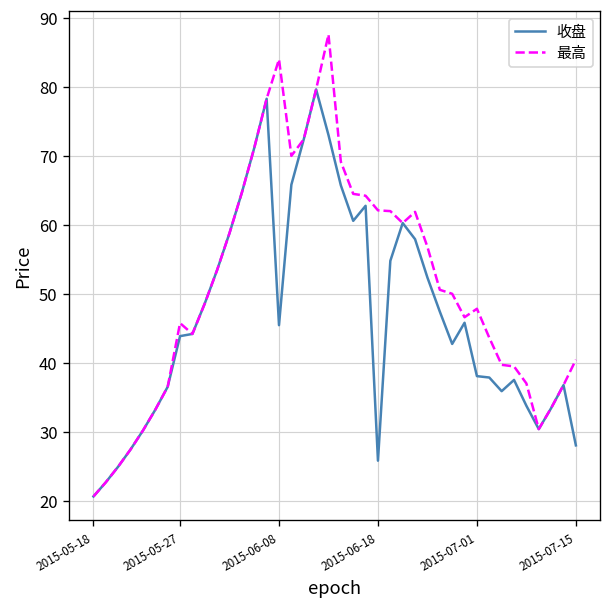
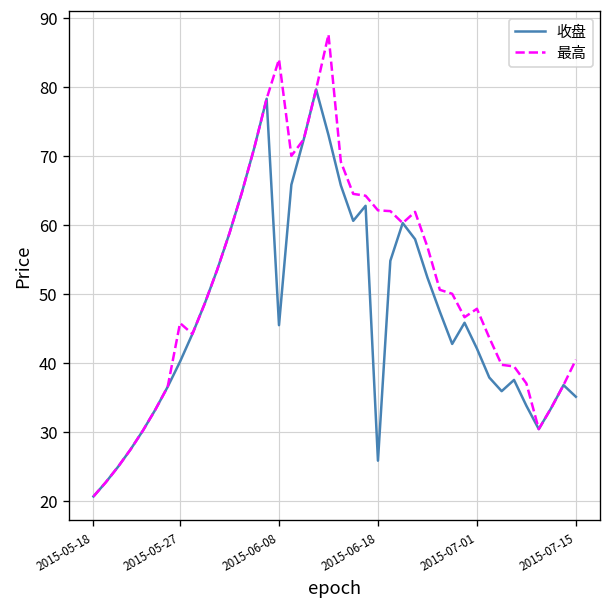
  {
    "收盘": {
-     "2015-05-27": 44,
+     "2015-05-27": 40,
      "2015-06-08": 45,
      "2015-06-18": 26,
-     "2015-07-01": 38,
-     "2015-07-15": 28
+     "2015-07-01": 42,
+     "2015-07-15": 35
    },
    "最高": {
      "2015-05-27": 46,
      "2015-06-08": 84,
      "2015-06-18": 62,
      "2015-07-01": 48,
      "2015-07-15": 40
    }
  }
